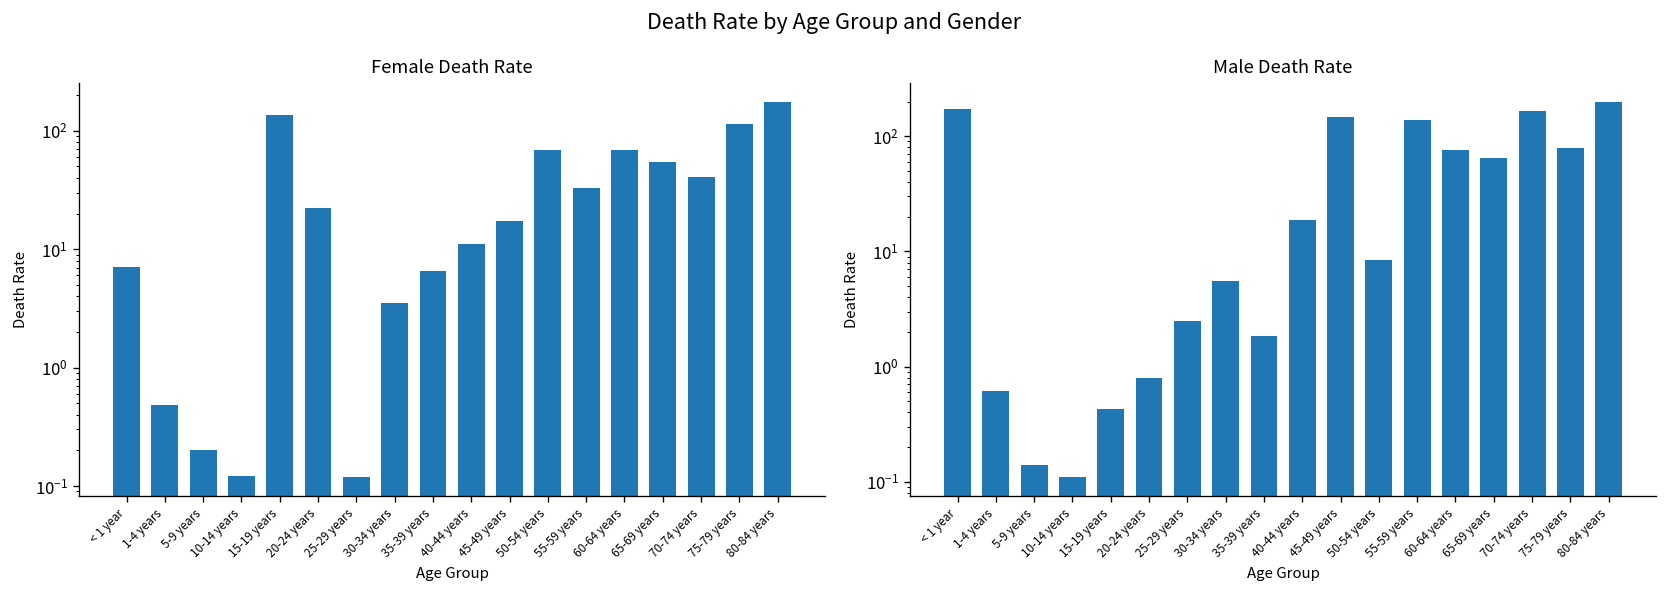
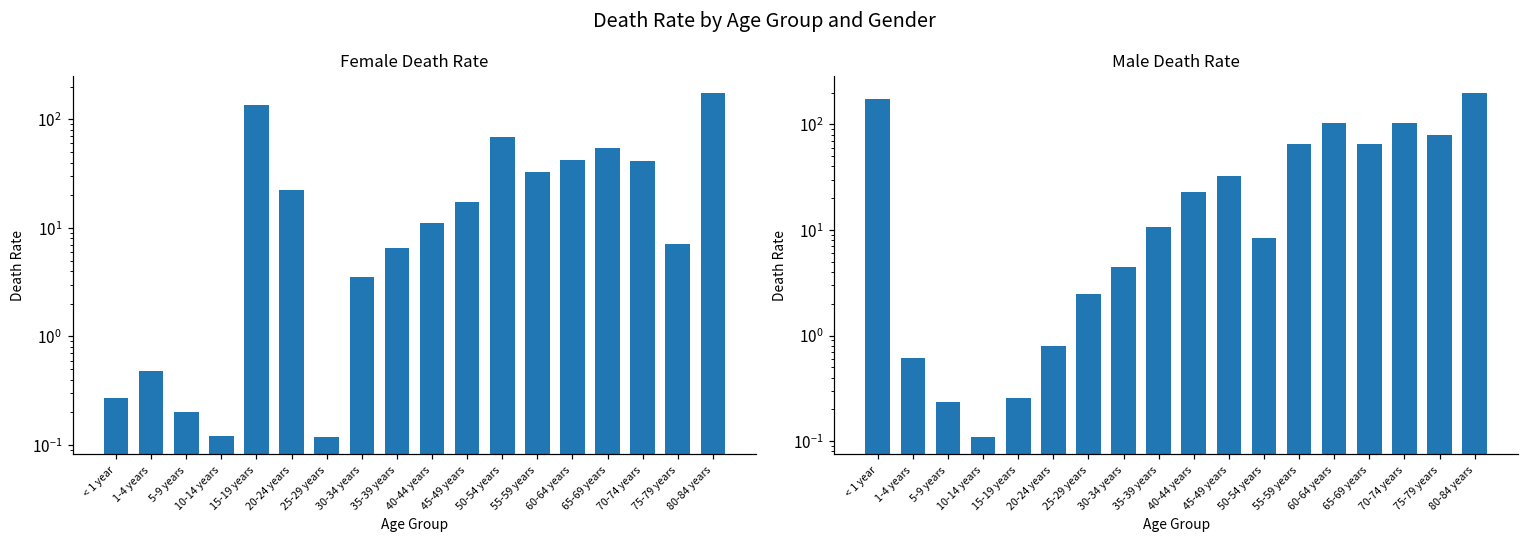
  {
    "Female Death Rate": {
-     "< 1 year": 7,
+     "< 1 year": 0.27,
      "1-4 years": 0.5,
      "5-9 years": 0.20,
      "10-14 years": 0.12,
      "15-19 years": 140,
      "20-24 years": 22,
      "25-29 years": 0.12,
      "30-34 years": 3.5,
      "35-39 years": 6,
      "40-44 years": 11,
      "45-49 years": 17,
      "50-54 years": 70,
      "55-59 years": 33,
-     "60-64 years": 70,
+     "60-64 years": 42,
      "65-69 years": 50,
      "70-74 years": 41,
-     "75-79 years": 110,
+     "75-79 years": 7,
      "80-84 years": 180
    },
    "Male Death Rate": {
      "< 1 year": 170,
      "1-4 years": 0.6,
-     "5-9 years": 0.14,
+     "5-9 years": 0.23,
      "10-14 years": 0.11,
-     "15-19 years": 0.4,
+     "15-19 years": 0.26,
      "20-24 years": 0.8,
      "25-29 years": 2.5,
-     "30-34 years": 6,
-     "35-39 years": 1.8,
-     "40-44 years": 19,
-     "45-49 years": 150,
+     "30-34 years": 4,
+     "35-39 years": 11,
+     "40-44 years": 23,
+     "45-49 years": 33,
      "50-54 years": 8,
-     "55-59 years": 140,
-     "60-64 years": 80,
+     "55-59 years": 60,
+     "60-64 years": 100,
      "65-69 years": 60,
-     "70-74 years": 170,
+     "70-74 years": 100,
      "75-79 years": 80,
      "80-84 years": 200
    }
  }
